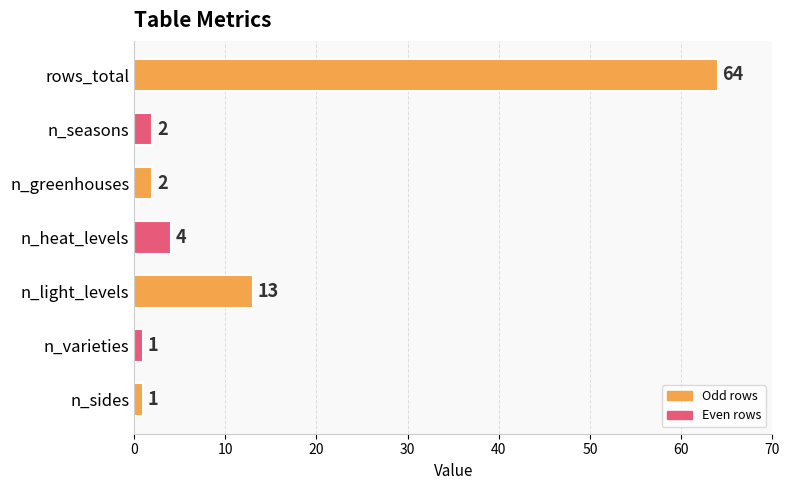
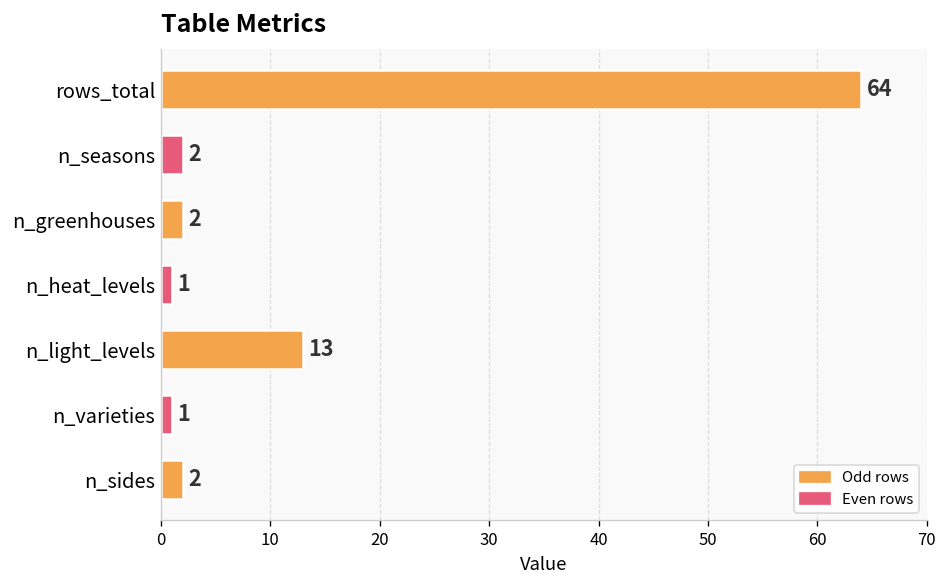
  {
    "rows_total": 64,
    "n_seasons": 2,
    "n_greenhouses": 2,
-   "n_heat_levels": 4,
+   "n_heat_levels": 1,
    "n_light_levels": 13,
    "n_varieties": 1,
-   "n_sides": 1
+   "n_sides": 2
  }
